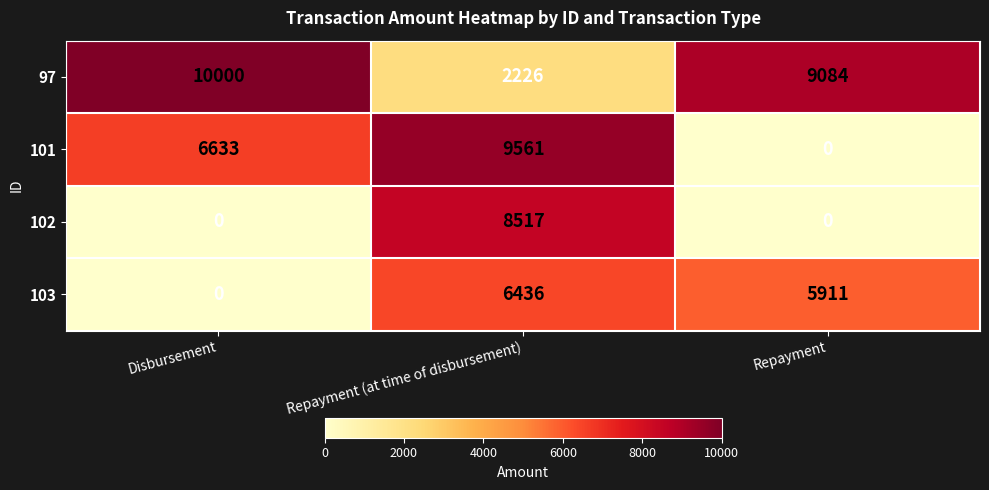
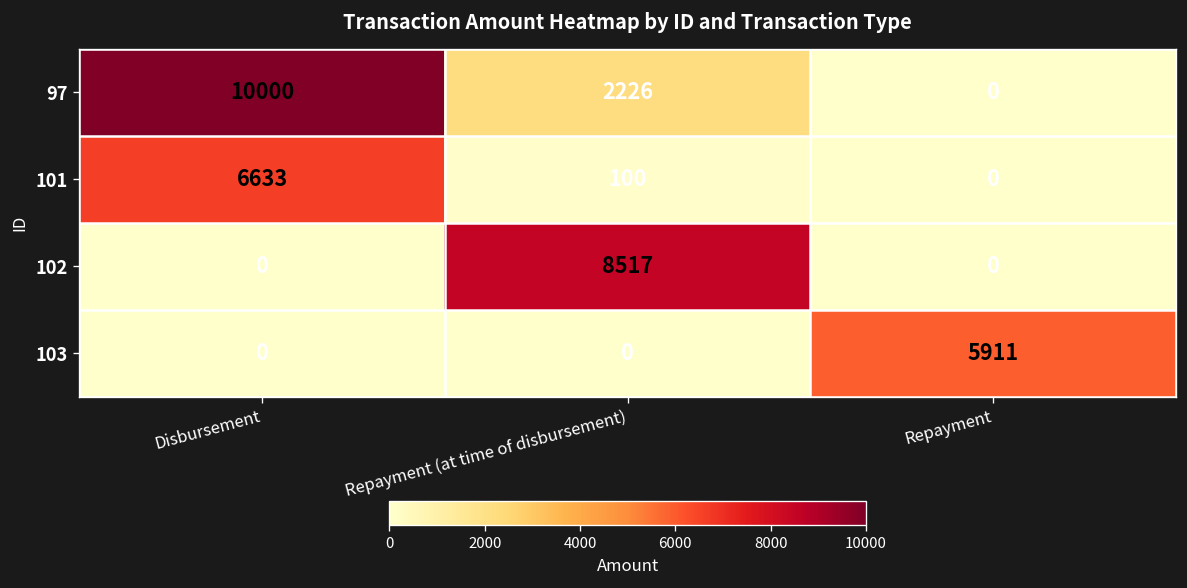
  {
    "97": {
      "Disbursement": 10000,
      "Repayment (at time of disbursement)": 2226,
-     "Repayment": 9084
+     "Repayment": 0
    },
    "101": {
      "Disbursement": 6633,
-     "Repayment (at time of disbursement)": 9561,
+     "Repayment (at time of disbursement)": 100,
      "Repayment": 0
    },
    "102": {
      "Disbursement": 0,
      "Repayment (at time of disbursement)": 8517,
      "Repayment": 0
    },
    "103": {
      "Disbursement": 0,
-     "Repayment (at time of disbursement)": 6436,
+     "Repayment (at time of disbursement)": 0,
      "Repayment": 5911
    }
  }
